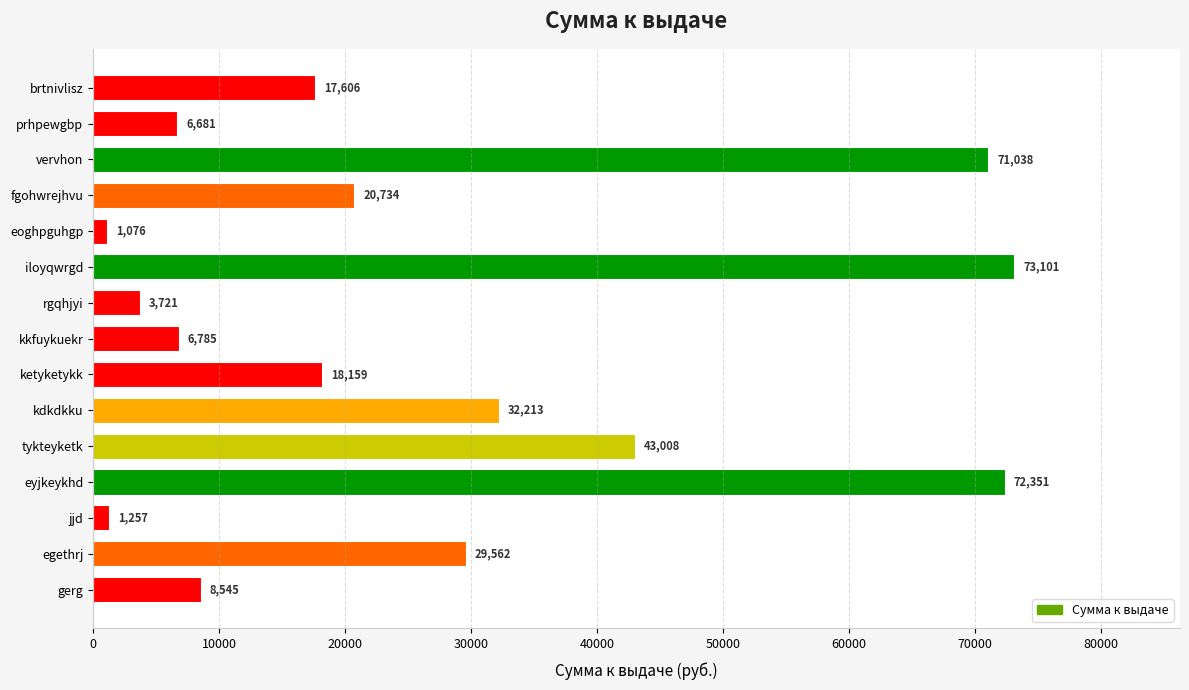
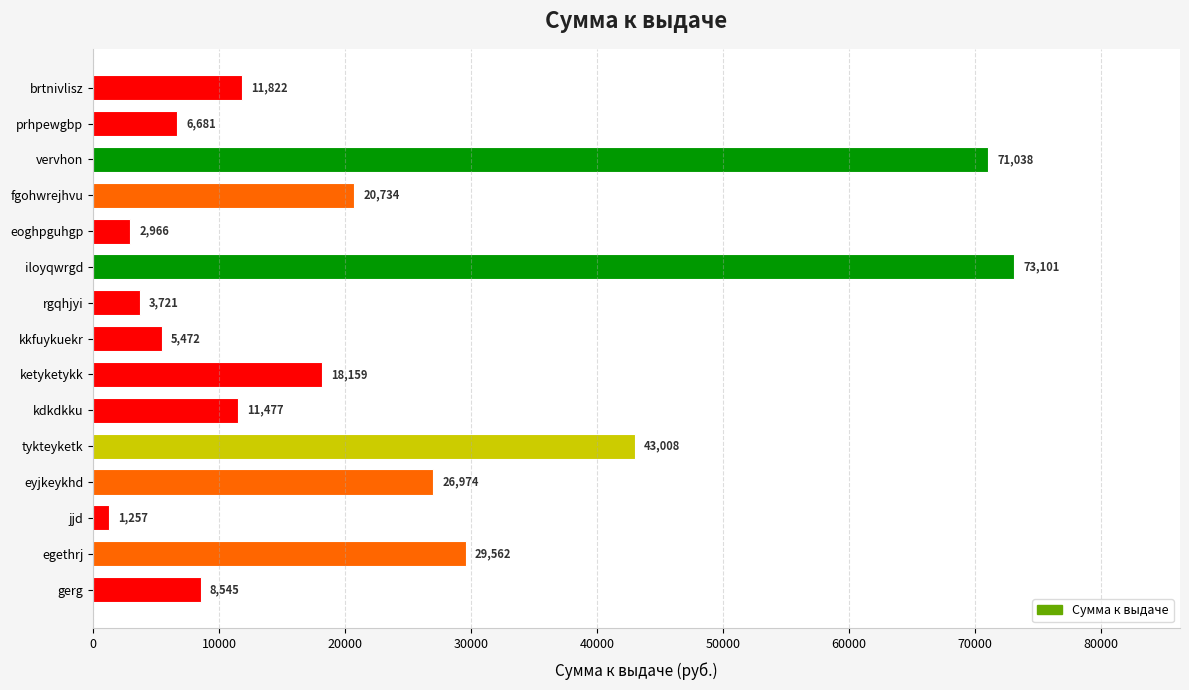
  {
-   "brtnivlisz": "17,606",
+   "brtnivlisz": "11,822",
    "prhpewgbp": "6,681",
    "vervhon": "71,038",
    "fgohwrejhvu": "20,734",
-   "eoghpguhgp": "1,076",
+   "eoghpguhgp": "2,966",
    "iloyqwrgd": "73,101",
    "rgqhjyi": "3,721",
-   "kkfuykuekr": "6,785",
+   "kkfuykuekr": "5,472",
    "ketyketykk": "18,159",
-   "kdkdkku": "32,213",
+   "kdkdkku": "11,477",
    "tykteyketk": "43,008",
-   "eyjkeykhd": "72,351",
+   "eyjkeykhd": "26,974",
    "jjd": "1,257",
    "egethrj": "29,562",
    "gerg": "8,545"
  }
